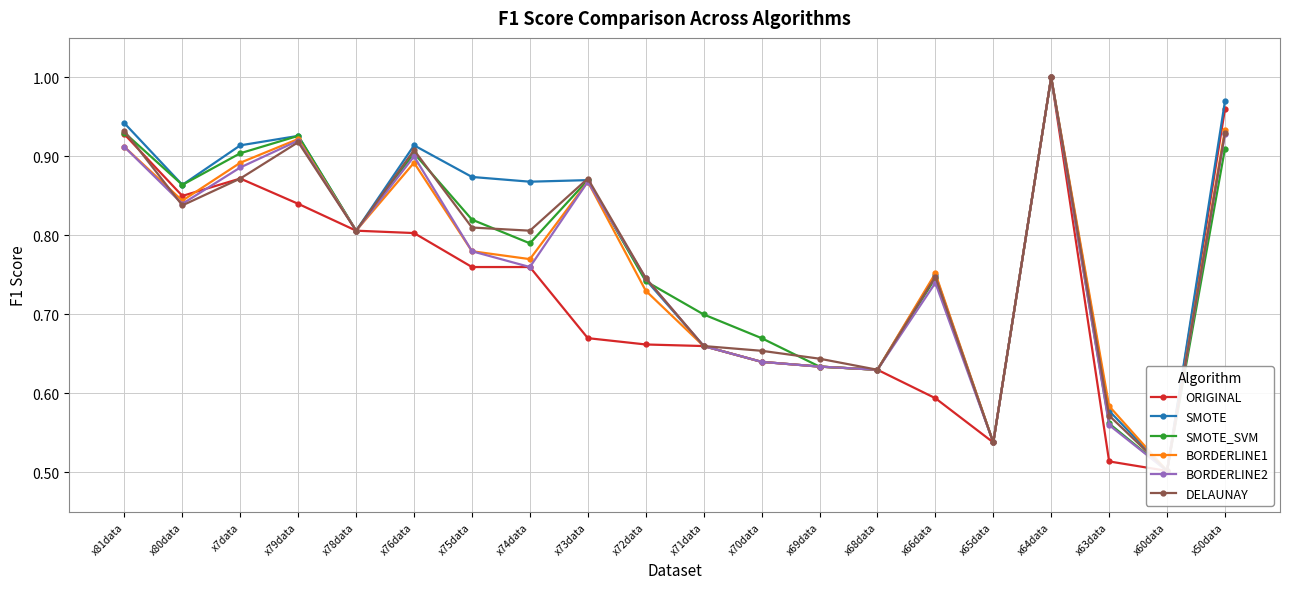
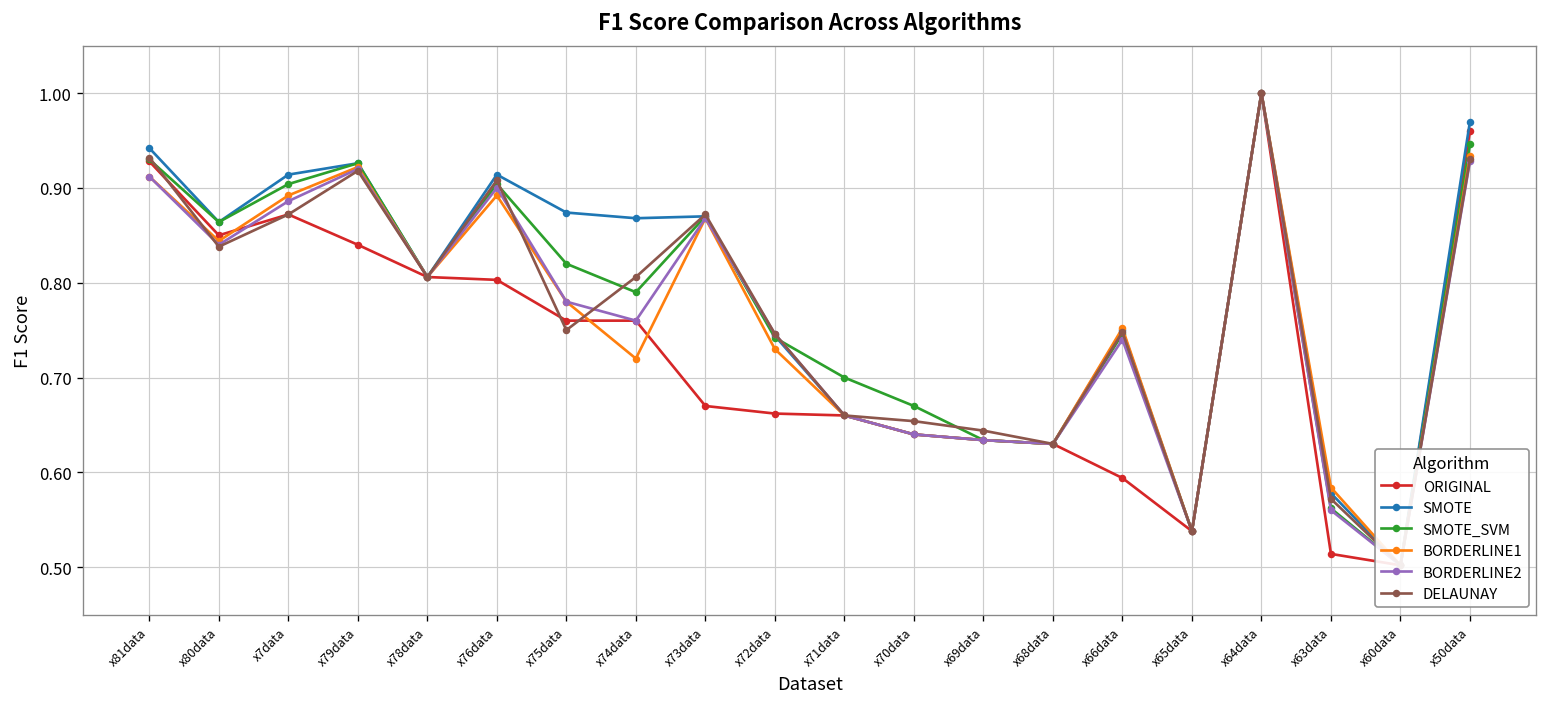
  {
    "ORIGINAL": {
      "x80data": 0.85,
      "x79data": 0.84,
      "x76data": 0.80,
      "x75data": 0.76,
      "x73data": 0.67,
      "x72data": 0.66,
      "x66data": 0.59,
      "x63data": 0.51,
      "x50data": 0.96
    },
    "SMOTE": {
      "x81data": 0.94,
      "x7data": 0.91,
      "x76data": 0.91,
      "x75data": 0.87,
      "x74data": 0.87,
      "x63data": 0.58,
      "x50data": 0.97
    },
    "SMOTE_SVM": {
      "x7data": 0.90,
      "x76data": 0.90,
      "x75data": 0.82,
      "x74data": 0.79,
      "x71data": 0.70,
      "x70data": 0.67,
-     "x50data": 0.91
+     "x50data": 0.95
    },
    "BORDERLINE1": {
      "x80data": 0.84,
      "x7data": 0.89,
      "x76data": 0.89,
-     "x74data": 0.77,
+     "x74data": 0.72,
      "x72data": 0.73,
      "x63data": 0.58,
      "x50data": 0.93
    },
    "BORDERLINE2": {
      "x7data": 0.89,
      "x76data": 0.90,
      "x66data": 0.74
    },
    "DELAUNAY": {
      "x76data": 0.91,
-     "x75data": 0.81,
+     "x75data": 0.75,
      "x74data": 0.81,
      "x70data": 0.65,
      "x69data": 0.64,
      "x63data": 0.57
    }
  }
